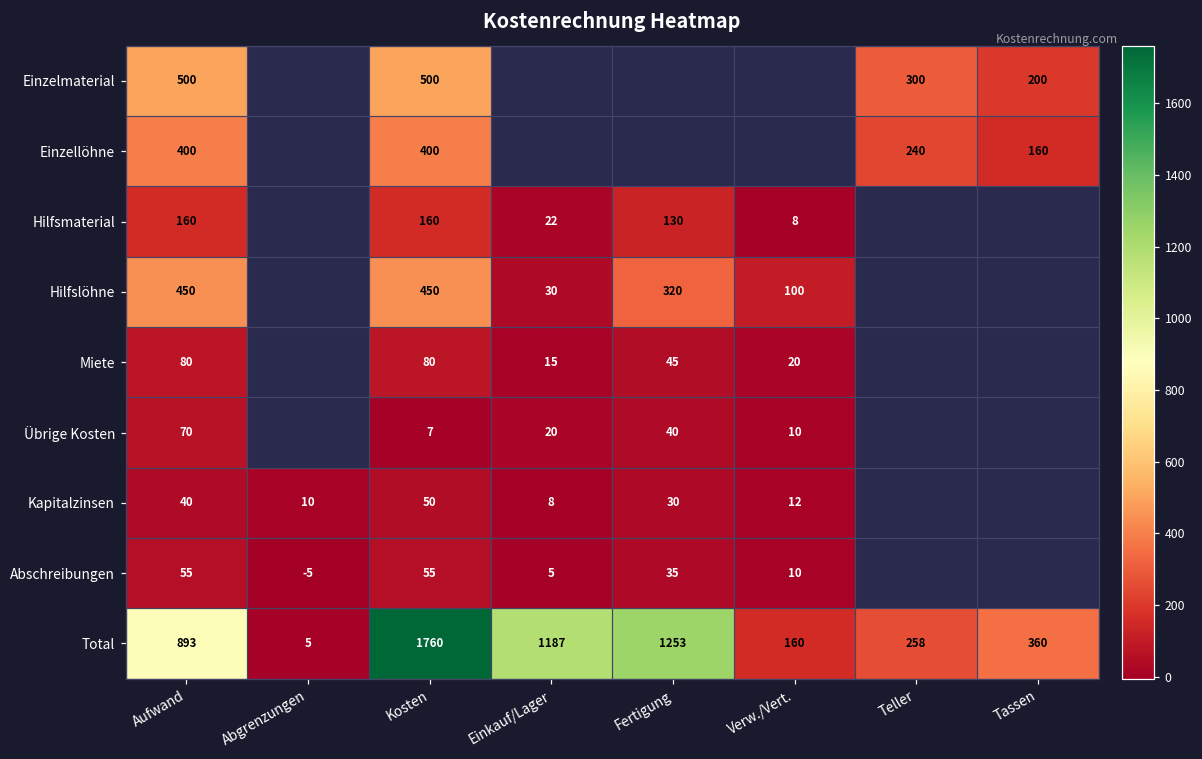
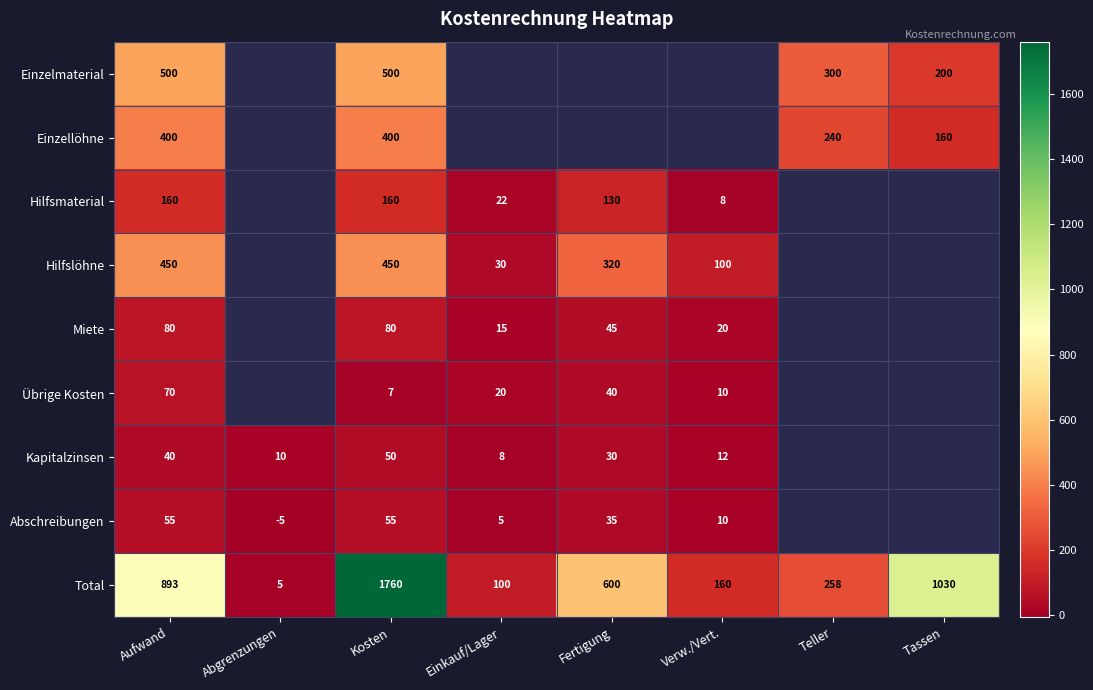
  {
    "Einzelmaterial": {
      "Aufwand": 500,
      "Kosten": 500,
      "Teller": 300,
      "Tassen": 200
    },
    "Einzellöhne": {
      "Aufwand": 400,
      "Kosten": 400,
      "Teller": 240,
      "Tassen": 160
    },
    "Hilfsmaterial": {
      "Aufwand": 160,
      "Kosten": 160,
      "Einkauf/Lager": 22,
      "Fertigung": 130,
      "Verw./Vert.": 8
    },
    "Hilfslöhne": {
      "Aufwand": 450,
      "Kosten": 450,
      "Einkauf/Lager": 30,
      "Fertigung": 320,
      "Verw./Vert.": 100
    },
    "Miete": {
      "Aufwand": 80,
      "Kosten": 80,
      "Einkauf/Lager": 15,
      "Fertigung": 45,
      "Verw./Vert.": 20
    },
    "Übrige Kosten": {
      "Aufwand": 70,
      "Kosten": 7,
      "Einkauf/Lager": 20,
      "Fertigung": 40,
      "Verw./Vert.": 10
    },
    "Kapitalzinsen": {
      "Aufwand": 40,
      "Abgrenzungen": 10,
      "Kosten": 50,
      "Einkauf/Lager": 8,
      "Fertigung": 30,
      "Verw./Vert.": 12
    },
    "Abschreibungen": {
      "Aufwand": 55,
      "Abgrenzungen": -5,
      "Kosten": 55,
      "Einkauf/Lager": 5,
      "Fertigung": 35,
      "Verw./Vert.": 10
    },
    "Total": {
      "Aufwand": 893,
      "Abgrenzungen": 5,
      "Kosten": 1760,
-     "Einkauf/Lager": 1187,
-     "Fertigung": 1253,
+     "Einkauf/Lager": 100,
+     "Fertigung": 600,
      "Verw./Vert.": 160,
      "Teller": 258,
-     "Tassen": 360
+     "Tassen": 1030
    }
  }
